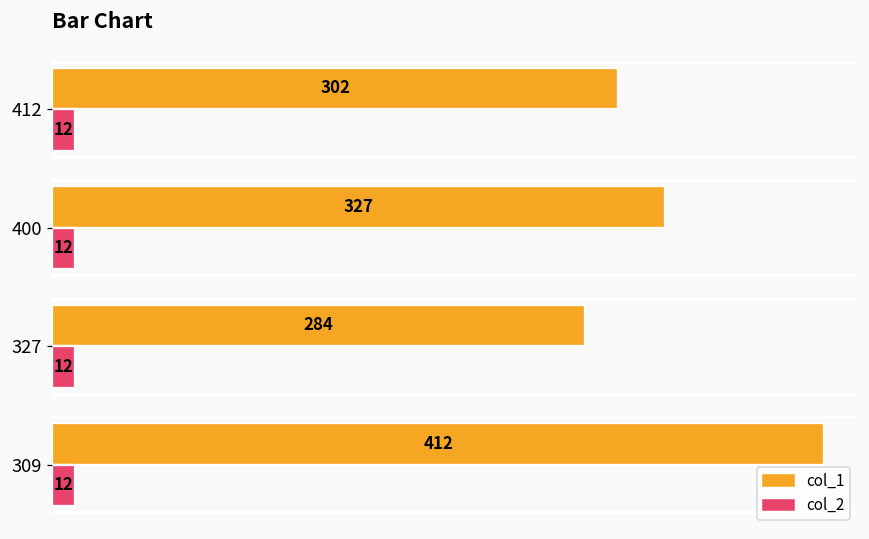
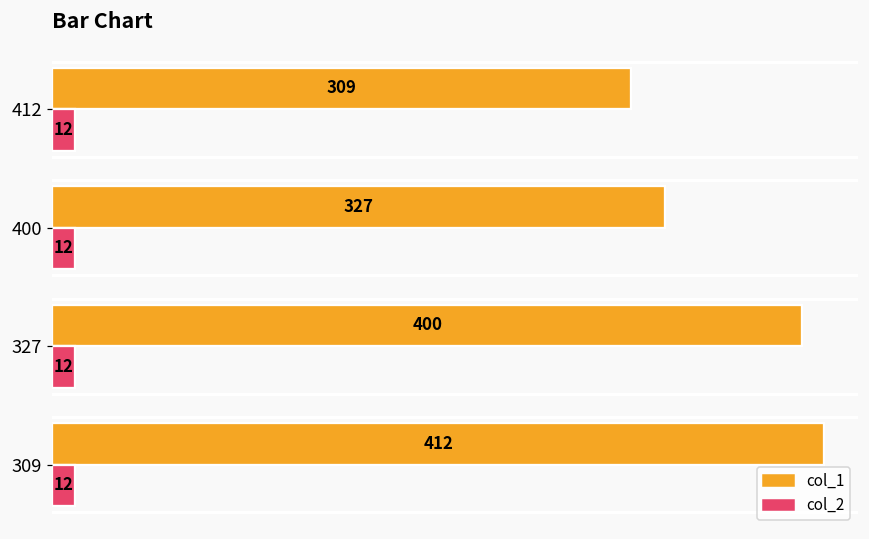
  {
    "col_1": {
-     "412": 302,
+     "412": 309,
      "400": 327,
-     "327": 284,
+     "327": 400,
      "309": 412
    },
    "col_2": {
      "412": 12,
      "400": 12,
      "327": 12,
      "309": 12
    }
  }
